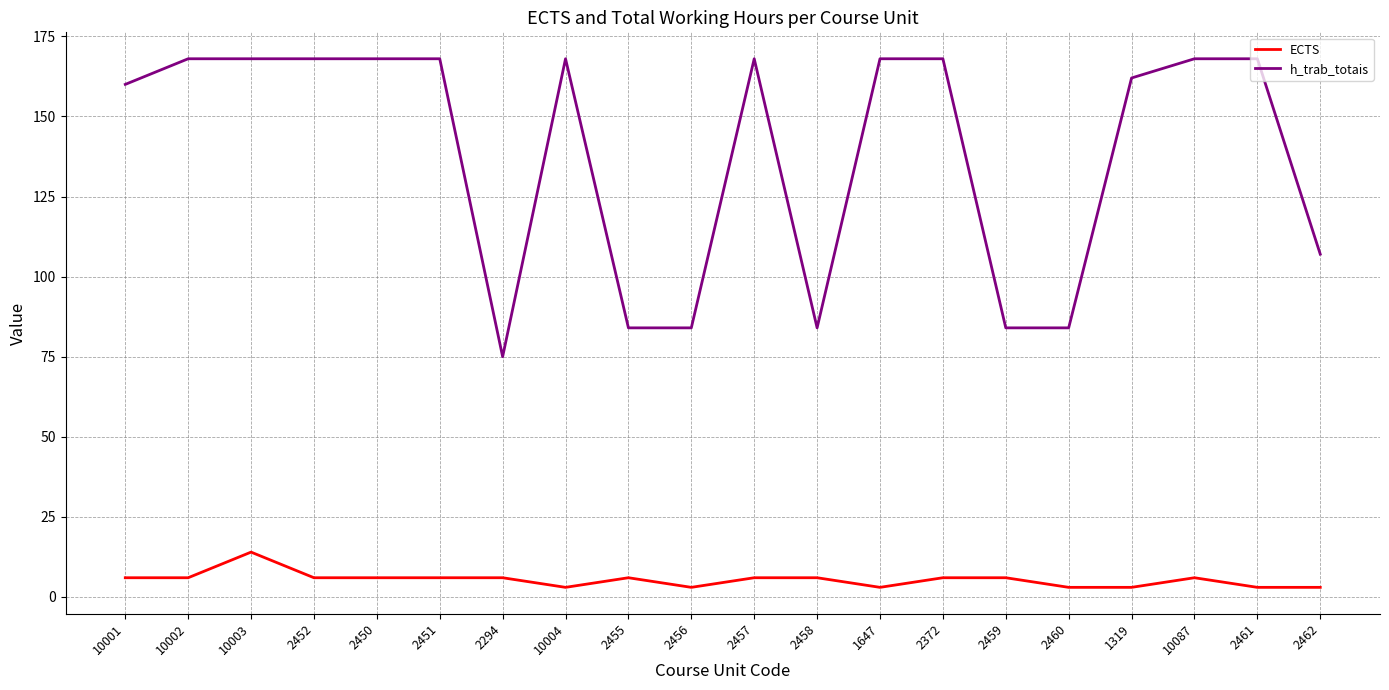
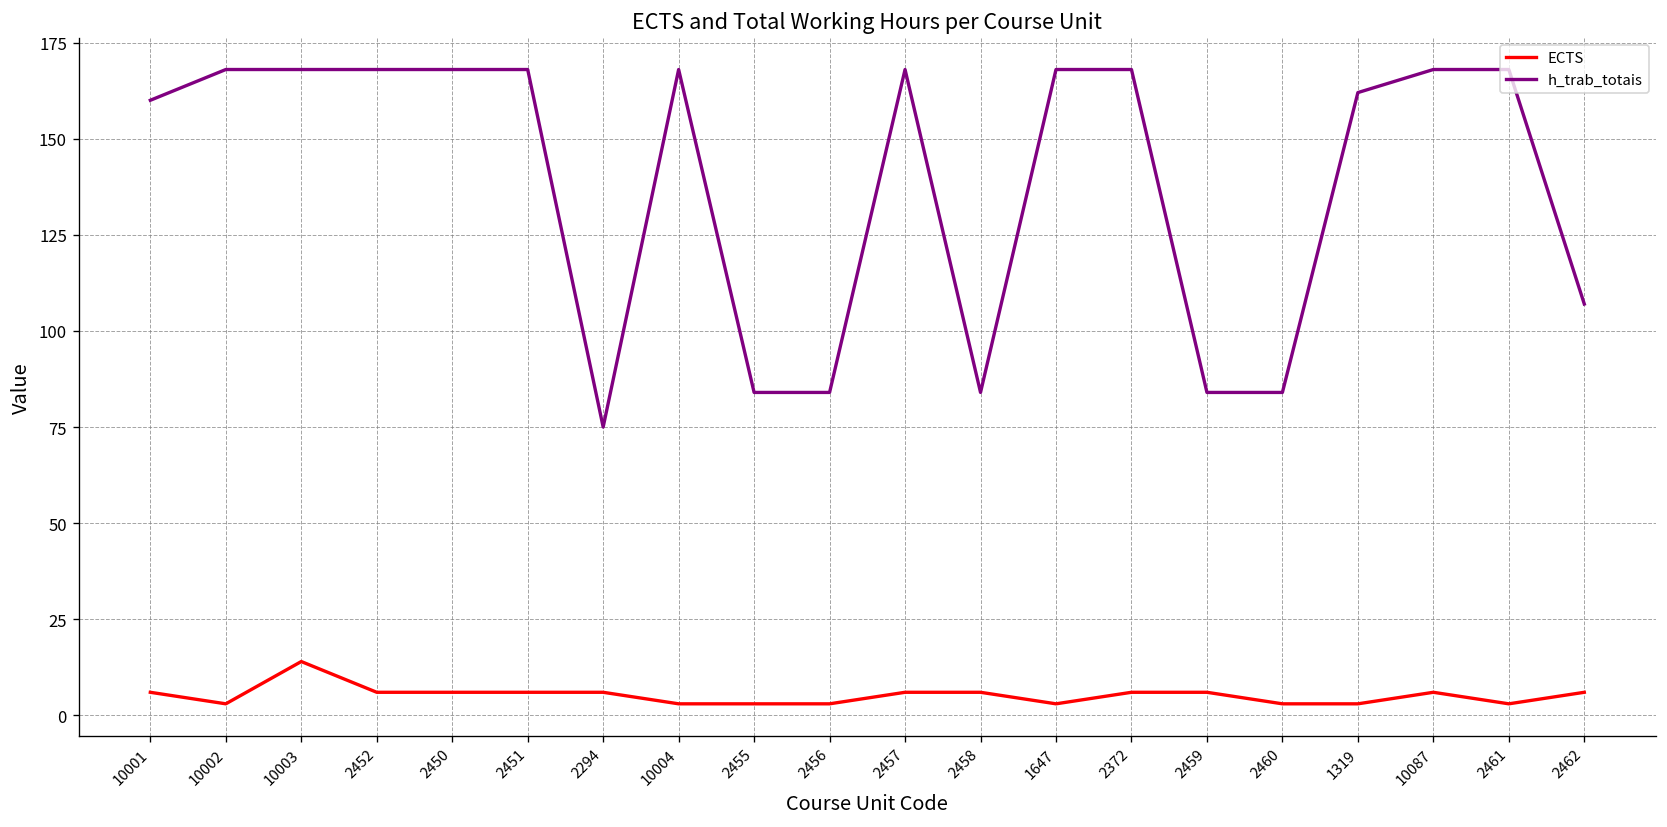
  {
    "ECTS": {
      "10001": 6,
-     "10002": 6,
+     "10002": 3,
      "10003": 14,
      "2452": 6,
      "2450": 6,
      "2451": 6,
      "2294": 6,
      "10004": 3,
-     "2455": 6,
+     "2455": 3,
      "2456": 3,
      "2457": 6,
      "2458": 6,
      "1647": 3,
      "2372": 6,
      "2459": 6,
      "2460": 3,
      "1319": 3,
      "10087": 6,
      "2461": 3,
-     "2462": 3
+     "2462": 6
    },
    "h_trab_totais": {
      "10001": 160,
      "10002": 168,
      "10003": 168,
      "2452": 168,
      "2450": 168,
      "2451": 168,
      "2294": 75,
      "10004": 168,
      "2455": 84,
      "2456": 84,
      "2457": 168,
      "2458": 84,
      "1647": 168,
      "2372": 168,
      "2459": 84,
      "2460": 84,
      "1319": 162,
      "10087": 168,
      "2462": 107
    }
  }
